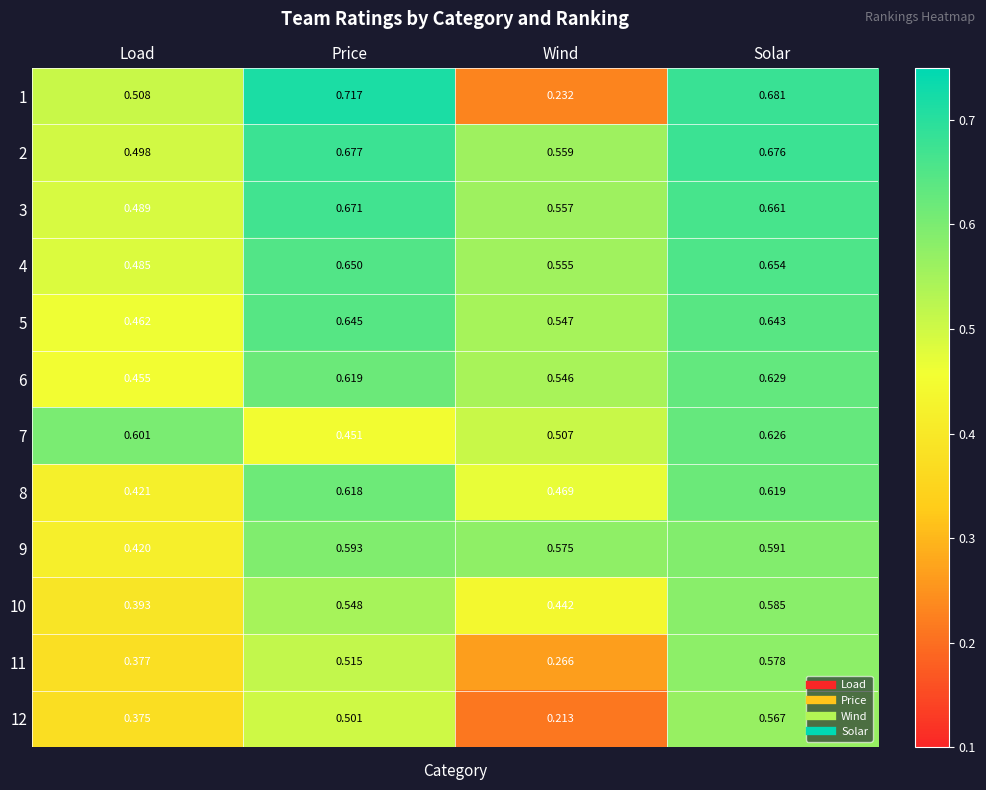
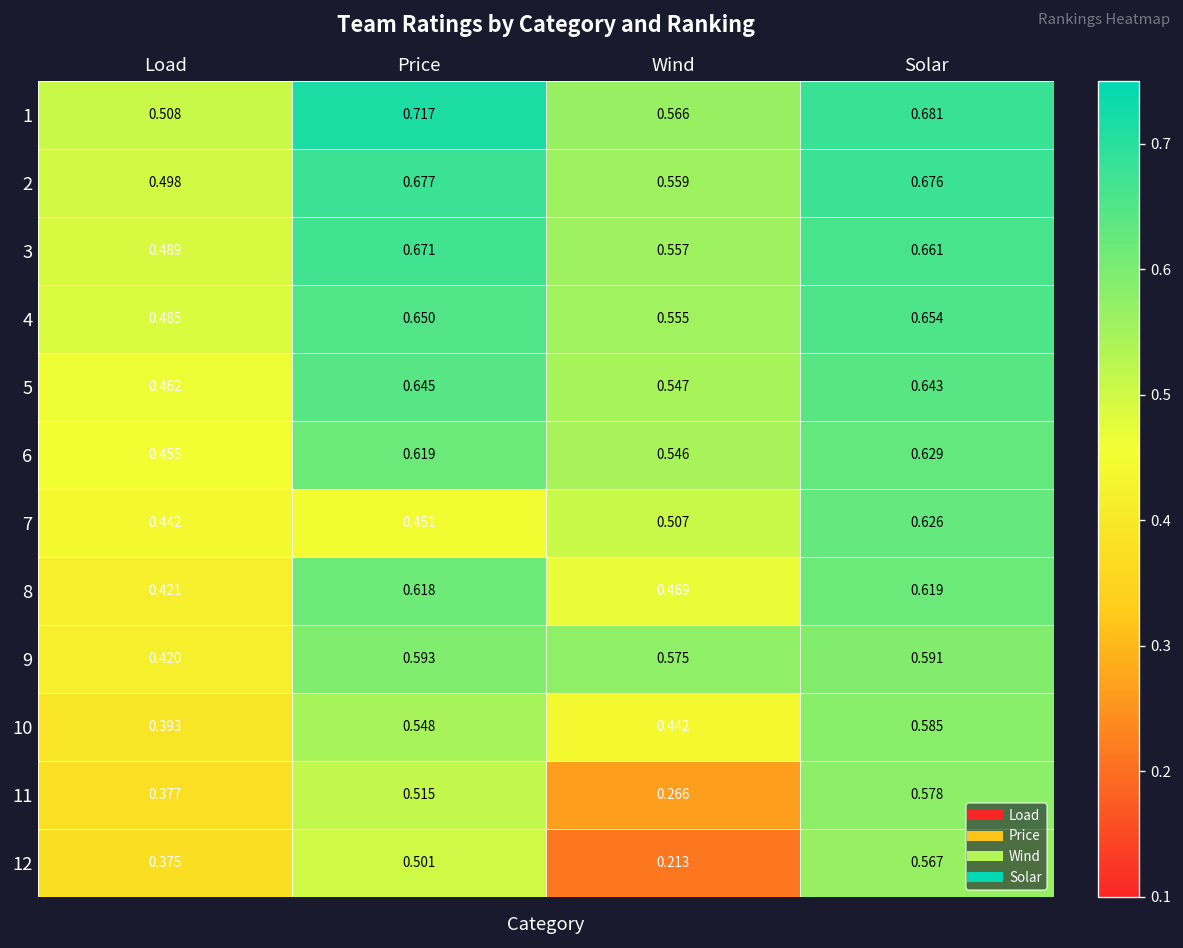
  {
    "1": {
      "Load": 0.508,
      "Price": 0.717,
-     "Wind": 0.232,
+     "Wind": 0.566,
      "Solar": 0.681
    },
    "2": {
      "Load": 0.498,
      "Price": 0.677,
      "Wind": 0.559,
      "Solar": 0.676
    },
    "3": {
      "Load": 0.489,
      "Price": 0.671,
      "Wind": 0.557,
      "Solar": 0.661
    },
    "4": {
      "Load": 0.485,
      "Price": 0.650,
      "Wind": 0.555,
      "Solar": 0.654
    },
    "5": {
      "Load": 0.462,
      "Price": 0.645,
      "Wind": 0.547,
      "Solar": 0.643
    },
    "6": {
      "Load": 0.455,
      "Price": 0.619,
      "Wind": 0.546,
      "Solar": 0.629
    },
    "7": {
-     "Load": 0.601,
+     "Load": 0.442,
      "Price": 0.451,
      "Wind": 0.507,
      "Solar": 0.626
    },
    "8": {
      "Load": 0.421,
      "Price": 0.618,
      "Wind": 0.469,
      "Solar": 0.619
    },
    "9": {
      "Load": 0.420,
      "Price": 0.593,
      "Wind": 0.575,
      "Solar": 0.591
    },
    "10": {
      "Load": 0.393,
      "Price": 0.548,
      "Wind": 0.442,
      "Solar": 0.585
    },
    "11": {
      "Load": 0.377,
      "Price": 0.515,
      "Wind": 0.266,
      "Solar": 0.578
    },
    "12": {
      "Load": 0.375,
      "Price": 0.501,
      "Wind": 0.213,
      "Solar": 0.567
    }
  }
